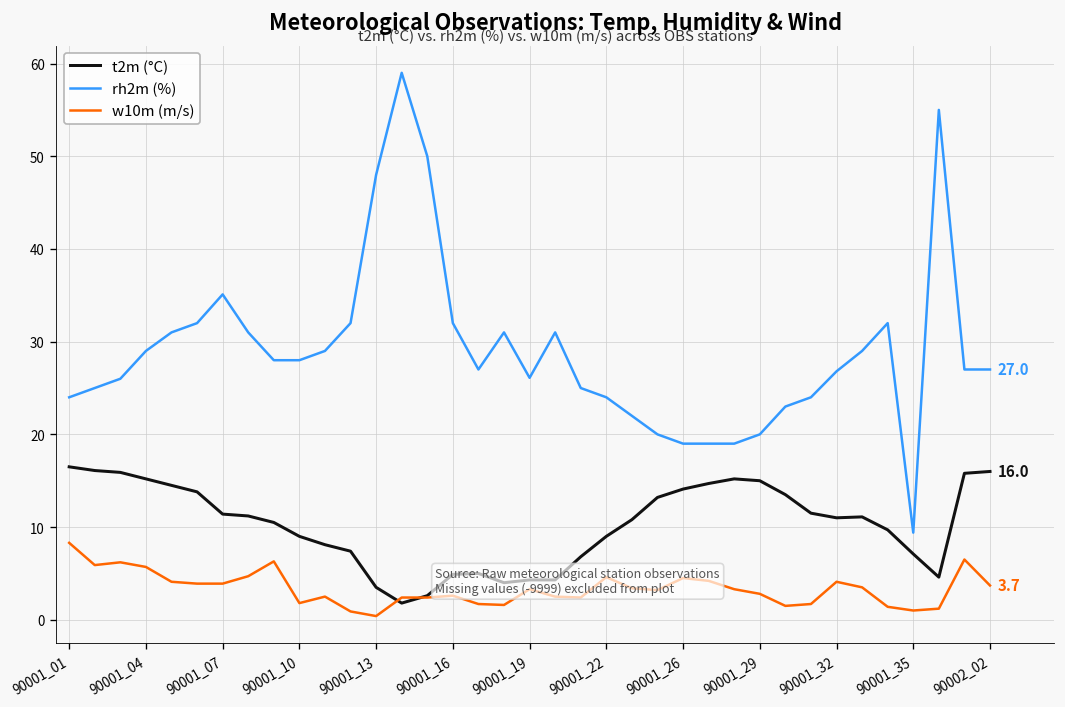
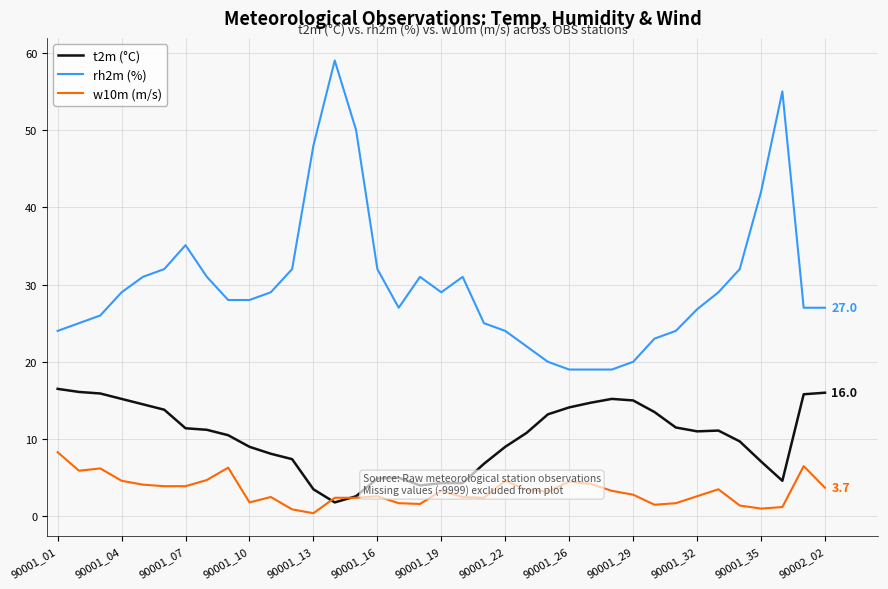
  {
    "t2m (°C)": {
      "90002_02": 16.0
    },
    "rh2m (%)": {
      "90001_01": 24,
      "90001_04": 29,
      "90001_07": 35,
      "90001_10": 28,
      "90001_13": 48,
      "90001_16": 32,
-     "90001_19": 26,
+     "90001_19": 29,
      "90001_22": 24,
      "90001_26": 19,
      "90001_29": 20,
      "90001_32": 27,
-     "90001_35": 9
+     "90001_35": 42
    },
    "w10m (m/s)": {
      "90001_01": 8,
-     "90001_04": 6,
+     "90001_04": 5,
      "90001_07": 4,
      "90001_10": 2,
      "90001_13": 0,
      "90001_29": 3,
-     "90001_32": 4,
+     "90001_32": 3,
      "90001_35": 1
    }
  }
